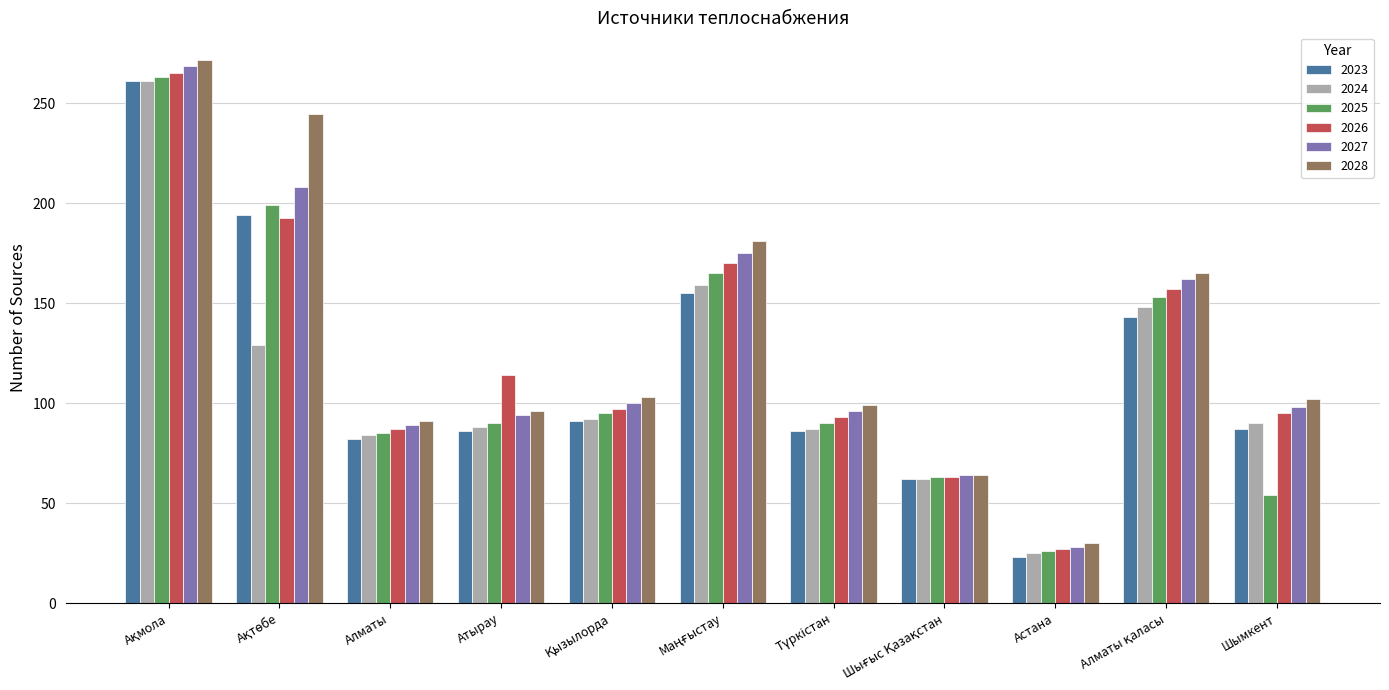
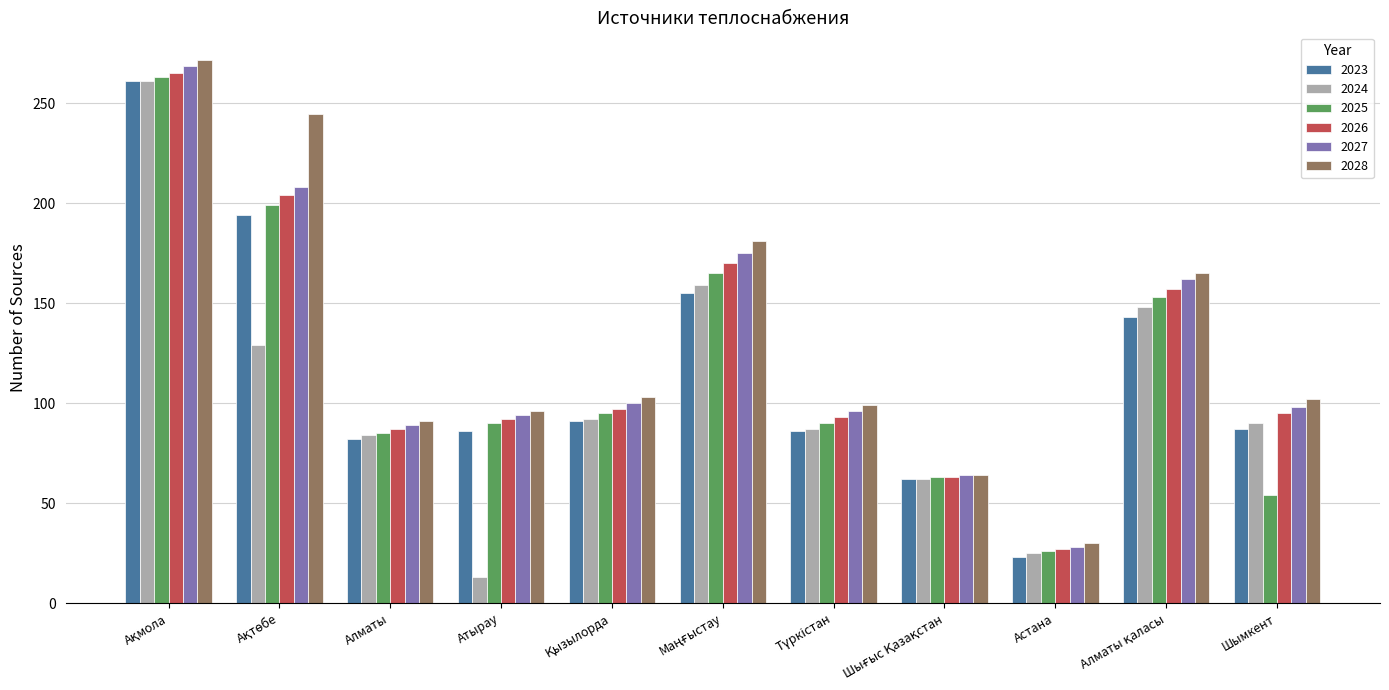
  {
    "2023": {
      "Ақмола": 261,
      "Ақтөбе": 194,
      "Алматы": 82,
      "Атырау": 86,
      "Қызылорда": 91,
      "Маңғыстау": 155,
      "Түркістан": 86,
      "Шығыс Қазақстан": 62,
      "Астана": 23,
      "Алматы қаласы": 143,
      "Шымкент": 87
    },
    "2024": {
      "Ақмола": 261,
      "Ақтөбе": 129,
      "Алматы": 84,
-     "Атырау": 88,
+     "Атырау": 13,
      "Қызылорда": 92,
      "Маңғыстау": 159,
      "Түркістан": 87,
      "Шығыс Қазақстан": 62,
      "Астана": 25,
      "Алматы қаласы": 148,
      "Шымкент": 90
    },
    "2025": {
      "Ақмола": 263,
      "Ақтөбе": 199,
      "Алматы": 85,
      "Атырау": 90,
      "Қызылорда": 95,
      "Маңғыстау": 165,
      "Түркістан": 90,
      "Шығыс Қазақстан": 63,
      "Астана": 26,
      "Алматы қаласы": 153,
      "Шымкент": 54
    },
    "2026": {
      "Ақмола": 265,
-     "Ақтөбе": 193,
+     "Ақтөбе": 204,
      "Алматы": 87,
-     "Атырау": 114,
+     "Атырау": 92,
      "Қызылорда": 97,
      "Маңғыстау": 170,
      "Түркістан": 93,
      "Шығыс Қазақстан": 63,
      "Астана": 27,
      "Алматы қаласы": 157,
      "Шымкент": 95
    },
    "2027": {
      "Ақмола": 269,
      "Ақтөбе": 208,
      "Алматы": 89,
      "Атырау": 94,
      "Қызылорда": 100,
      "Маңғыстау": 175,
      "Түркістан": 96,
      "Шығыс Қазақстан": 64,
      "Астана": 28,
      "Алматы қаласы": 162,
      "Шымкент": 98
    },
    "2028": {
      "Ақмола": 272,
      "Ақтөбе": 245,
      "Алматы": 91,
      "Атырау": 96,
      "Қызылорда": 103,
      "Маңғыстау": 181,
      "Түркістан": 99,
      "Шығыс Қазақстан": 64,
      "Астана": 30,
      "Алматы қаласы": 165,
      "Шымкент": 102
    }
  }
